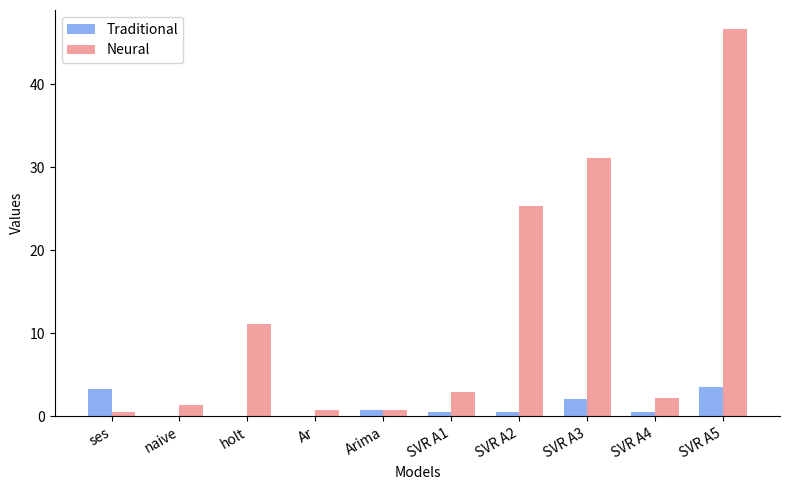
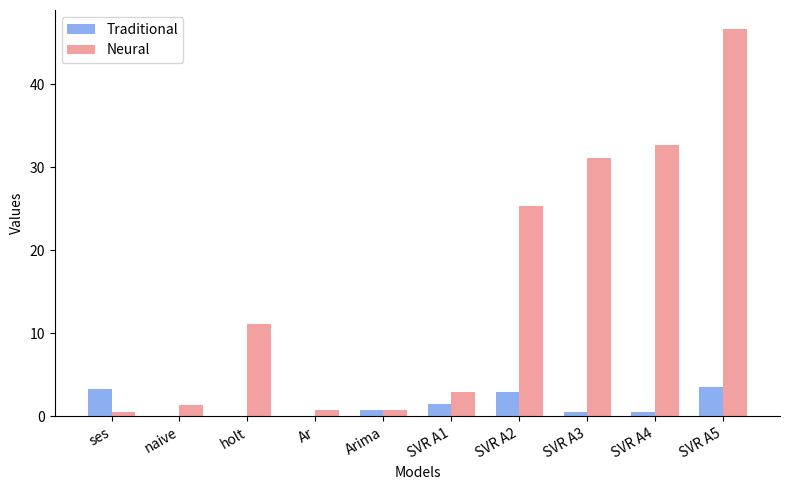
  {
    "Traditional": {
      "ses": 3,
      "Arima": 1,
-     "SVR A1": 1,
-     "SVR A2": 1,
-     "SVR A3": 2,
+     "SVR A1": 2,
+     "SVR A2": 3,
+     "SVR A3": 1,
      "SVR A4": 1,
      "SVR A5": 4
    },
    "Neural": {
      "ses": 1,
      "naive": 1,
      "holt": 11,
      "Ar": 1,
      "Arima": 1,
      "SVR A1": 3,
      "SVR A2": 25,
      "SVR A3": 31,
-     "SVR A4": 2,
+     "SVR A4": 33,
      "SVR A5": 47
    }
  }
